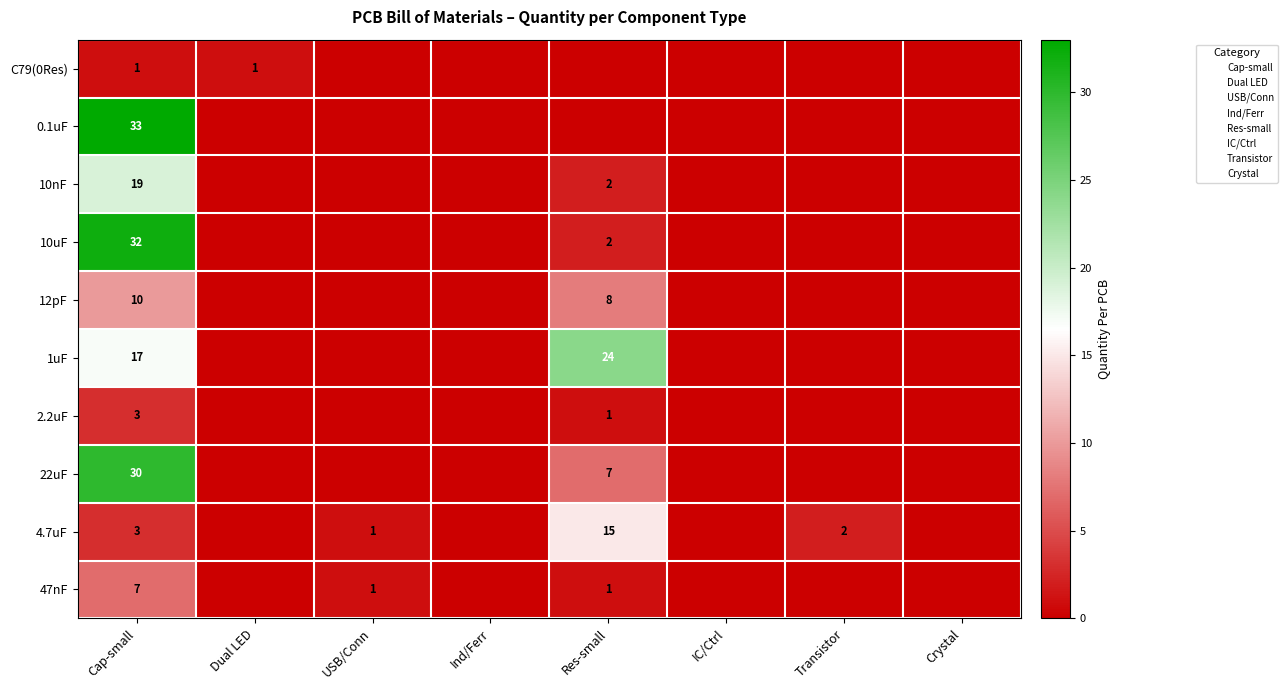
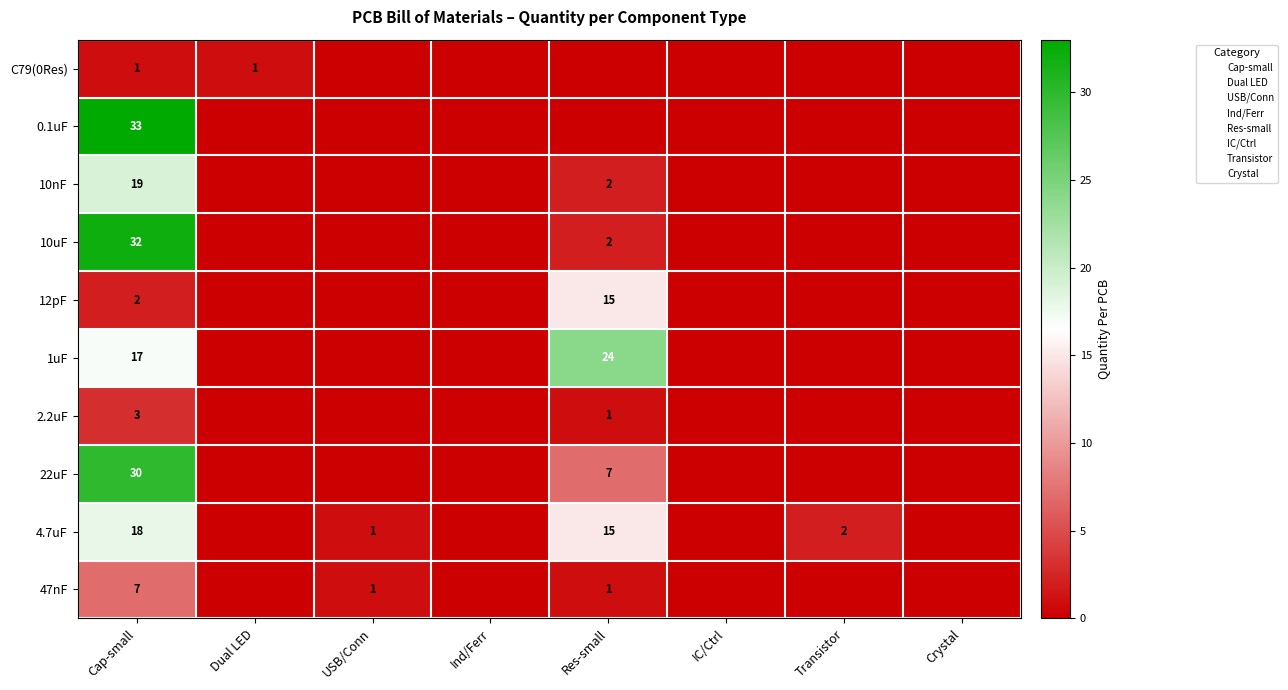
  {
    "C79(0Res)": {
      "Cap-small": 1,
      "Dual LED": 1
    },
    "0.1uF": {
      "Cap-small": 33
    },
    "10nF": {
      "Cap-small": 19,
      "Res-small": 2
    },
    "10uF": {
      "Cap-small": 32,
      "Res-small": 2
    },
    "12pF": {
-     "Cap-small": 10,
-     "Res-small": 8
+     "Cap-small": 2,
+     "Res-small": 15
    },
    "1uF": {
      "Cap-small": 17,
      "Res-small": 24
    },
    "2.2uF": {
      "Cap-small": 3,
      "Res-small": 1
    },
    "22uF": {
      "Cap-small": 30,
      "Res-small": 7
    },
    "4.7uF": {
-     "Cap-small": 3,
+     "Cap-small": 18,
      "USB/Conn": 1,
      "Res-small": 15,
      "Transistor": 2
    },
    "47nF": {
      "Cap-small": 7,
      "USB/Conn": 1,
      "Res-small": 1
    }
  }
